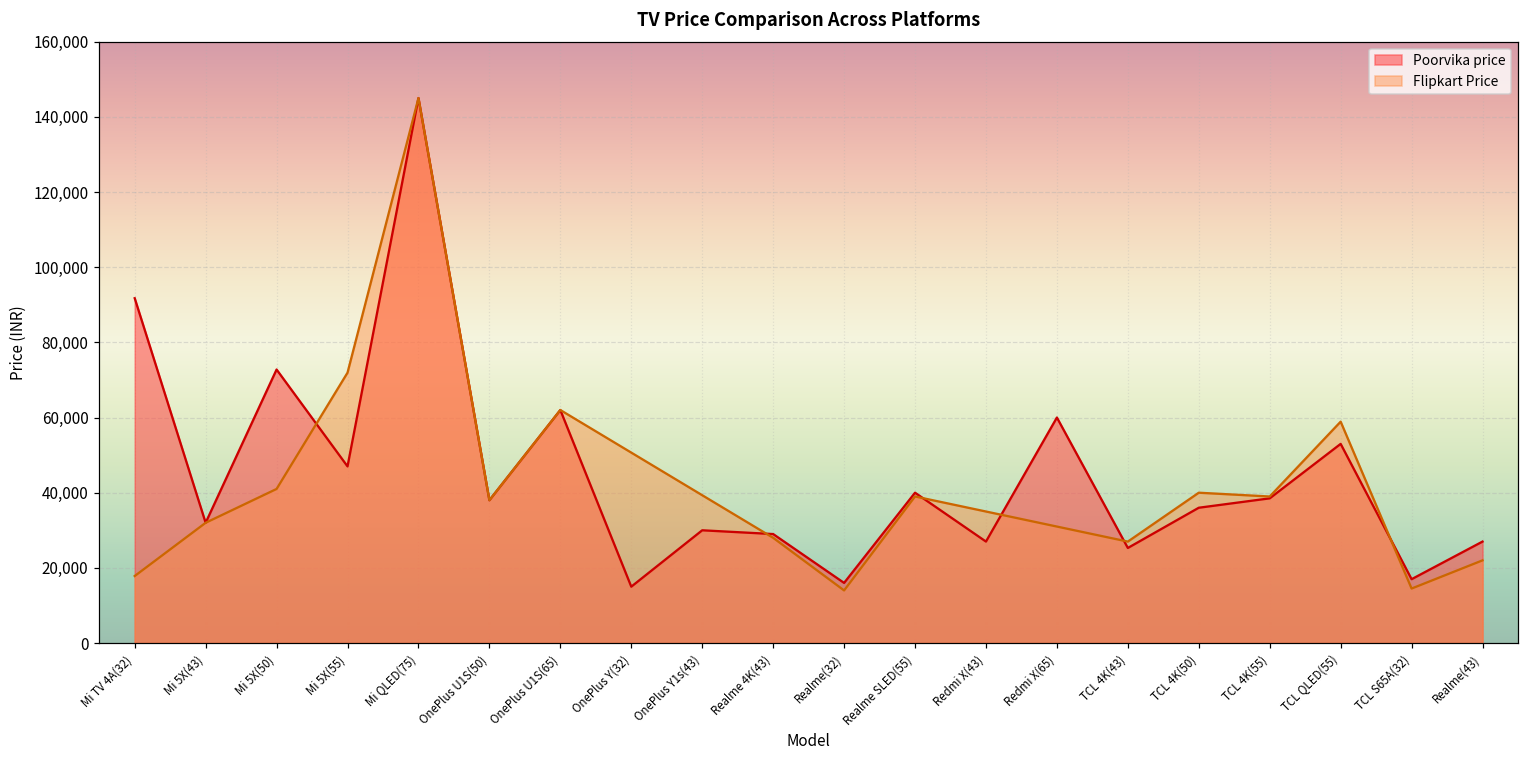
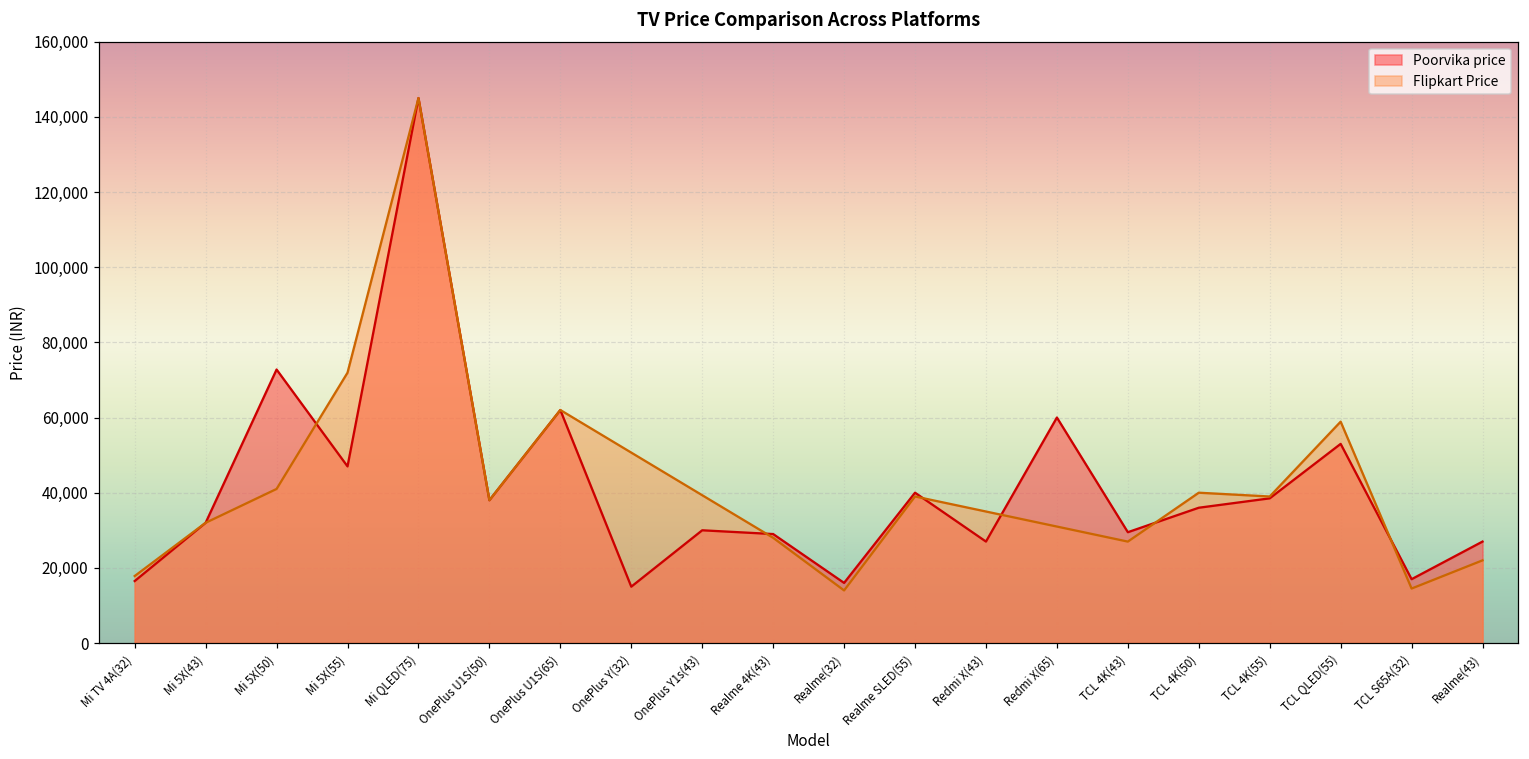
  {
    "Poorvika price": {
-     "Mi TV 4A(32)": "92,000",
+     "Mi TV 4A(32)": "16,000",
      "Mi 5X(50)": "73,000",
      "Mi 5X(55)": "47,000",
      "OnePlus Y(32)": "15,000",
      "OnePlus Y1s(43)": "30,000",
      "Realme 4K(43)": "29,000",
      "Realme(32)": "16,000",
      "Realme SLED(55)": "40,000",
      "Redmi X(43)": "27,000",
      "Redmi X(65)": "60,000",
-     "TCL 4K(43)": "25,000",
+     "TCL 4K(43)": "29,000",
      "TCL 4K(50)": "36,000",
      "TCL QLED(55)": "53,000",
      "TCL S65A(32)": "17,000",
      "Realme(43)": "27,000"
    },
    "Flipkart Price": {
      "Mi TV 4A(32)": "18,000",
      "Mi 5X(50)": "41,000",
      "Mi 5X(55)": "72,000",
      "Realme 4K(43)": "28,000",
      "Realme(32)": "14,000",
      "Realme SLED(55)": "39,000",
      "TCL 4K(43)": "27,000",
      "TCL 4K(50)": "40,000",
      "TCL QLED(55)": "59,000",
      "TCL S65A(32)": "14,000",
      "Realme(43)": "22,000"
    }
  }
